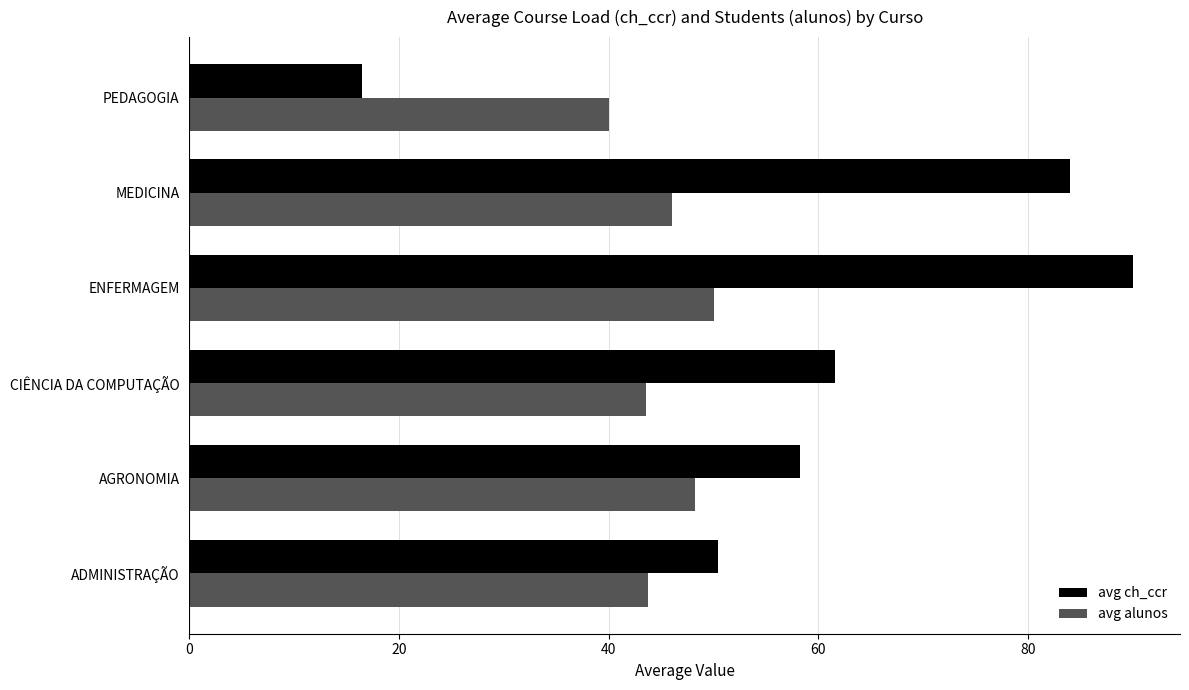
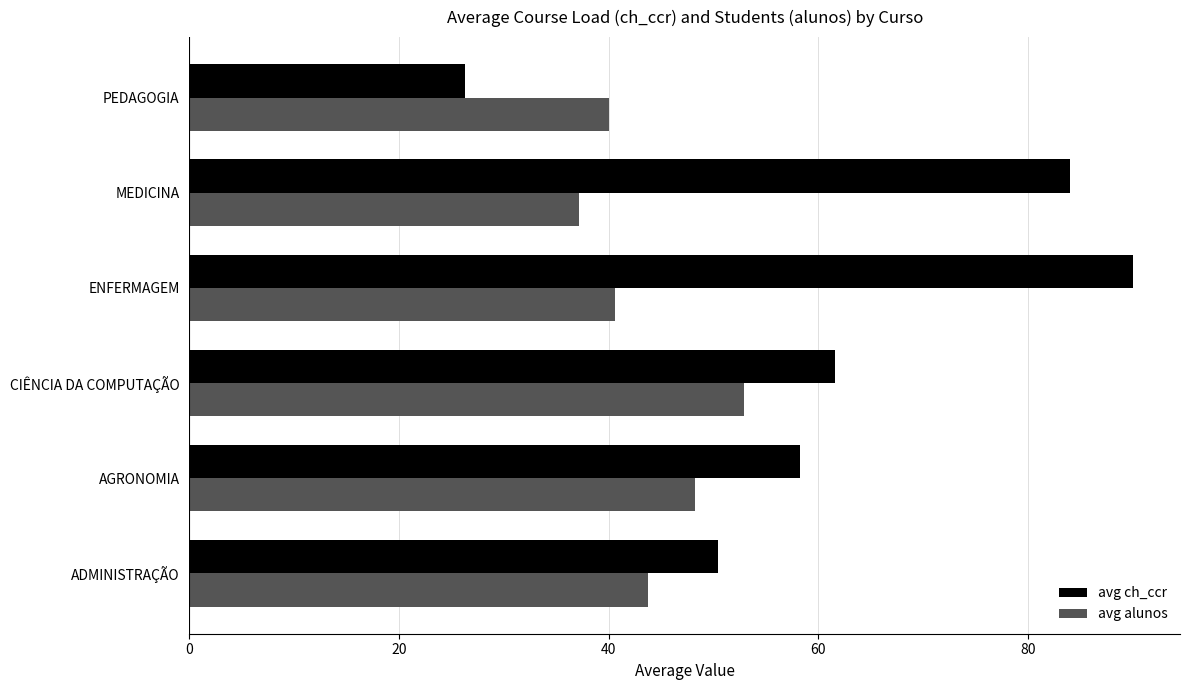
  {
    "avg ch_ccr": {
-     "PEDAGOGIA": 16.5,
+     "PEDAGOGIA": 26.3,
      "MEDICINA": 84.0,
      "ENFERMAGEM": 90.0,
      "CIÊNCIA DA COMPUTAÇÃO": 61.6,
      "AGRONOMIA": 58.3,
      "ADMINISTRAÇÃO": 50.4
    },
    "avg alunos": {
      "PEDAGOGIA": 40.0,
-     "MEDICINA": 46.0,
-     "ENFERMAGEM": 50.0,
-     "CIÊNCIA DA COMPUTAÇÃO": 43.6,
+     "MEDICINA": 37.2,
+     "ENFERMAGEM": 40.6,
+     "CIÊNCIA DA COMPUTAÇÃO": 52.9,
      "AGRONOMIA": 48.2,
      "ADMINISTRAÇÃO": 43.8
    }
  }
